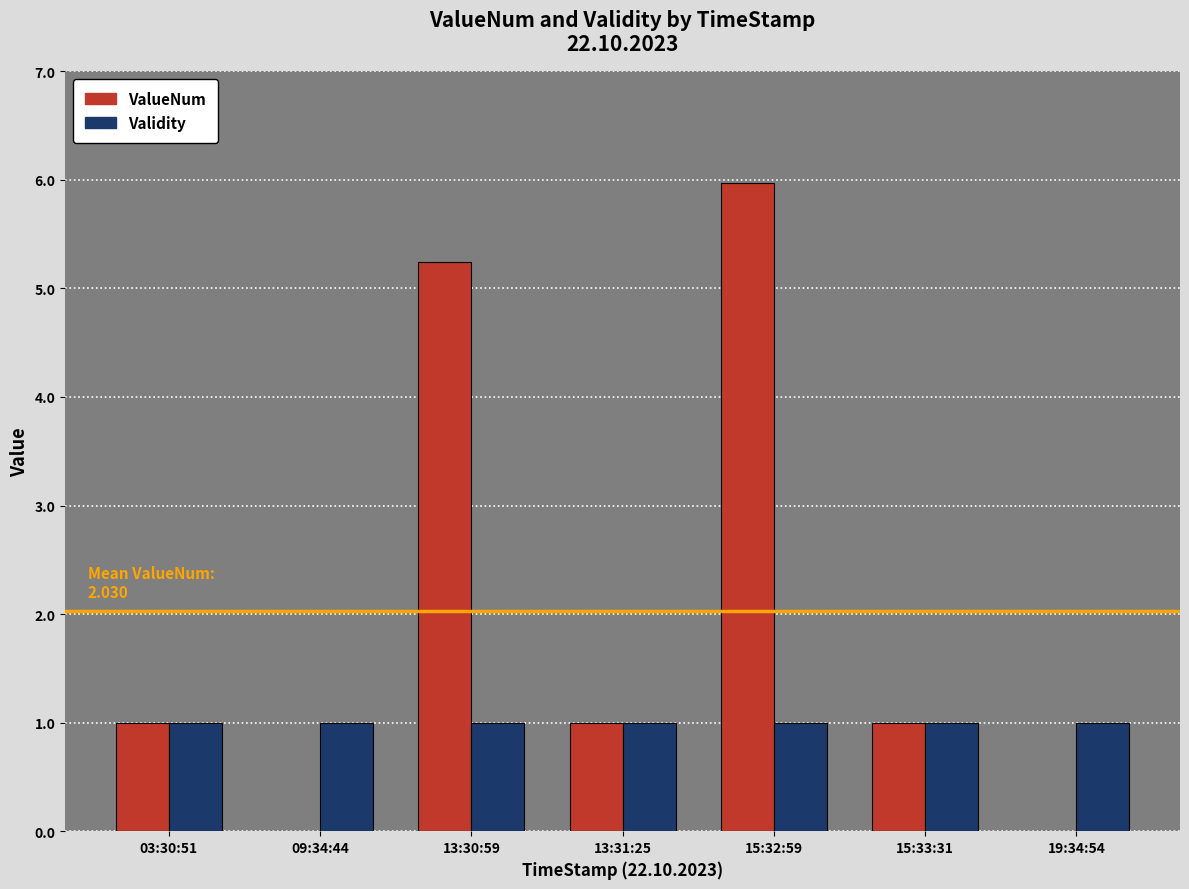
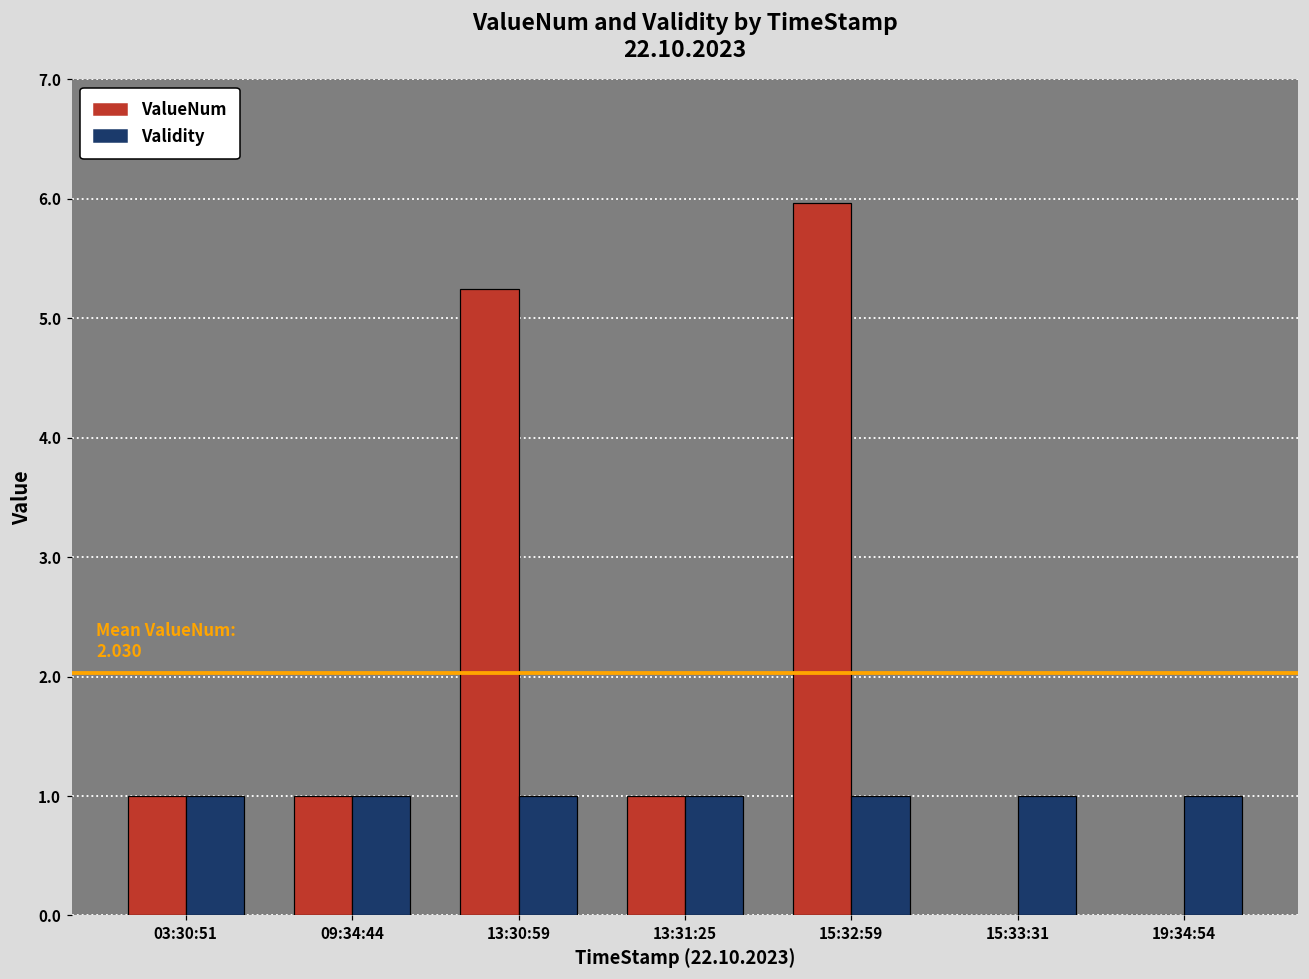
  {
    "ValueNum": {
      "03:30:51": 1,
-     "09:34:44": 0,
+     "09:34:44": 1,
      "13:30:59": 5.24,
      "13:31:25": 1,
      "15:32:59": 5.97,
-     "15:33:31": 1,
+     "15:33:31": 0,
      "19:34:54": 0
    },
    "Validity": {
      "03:30:51": 1,
      "09:34:44": 1,
      "13:30:59": 1,
      "13:31:25": 1,
      "15:32:59": 1,
      "15:33:31": 1,
      "19:34:54": 1
    }
  }
